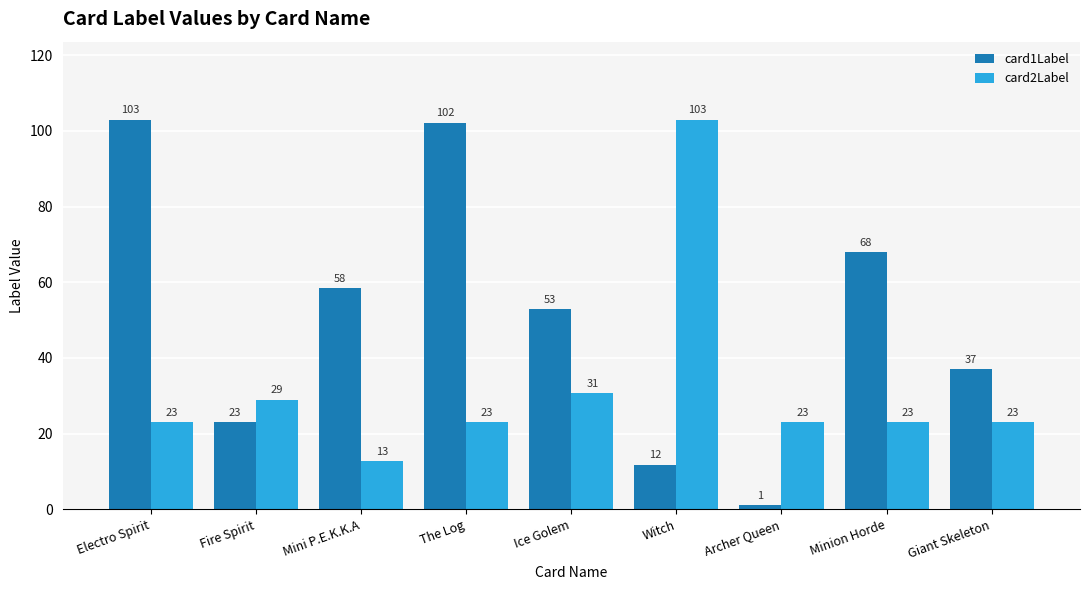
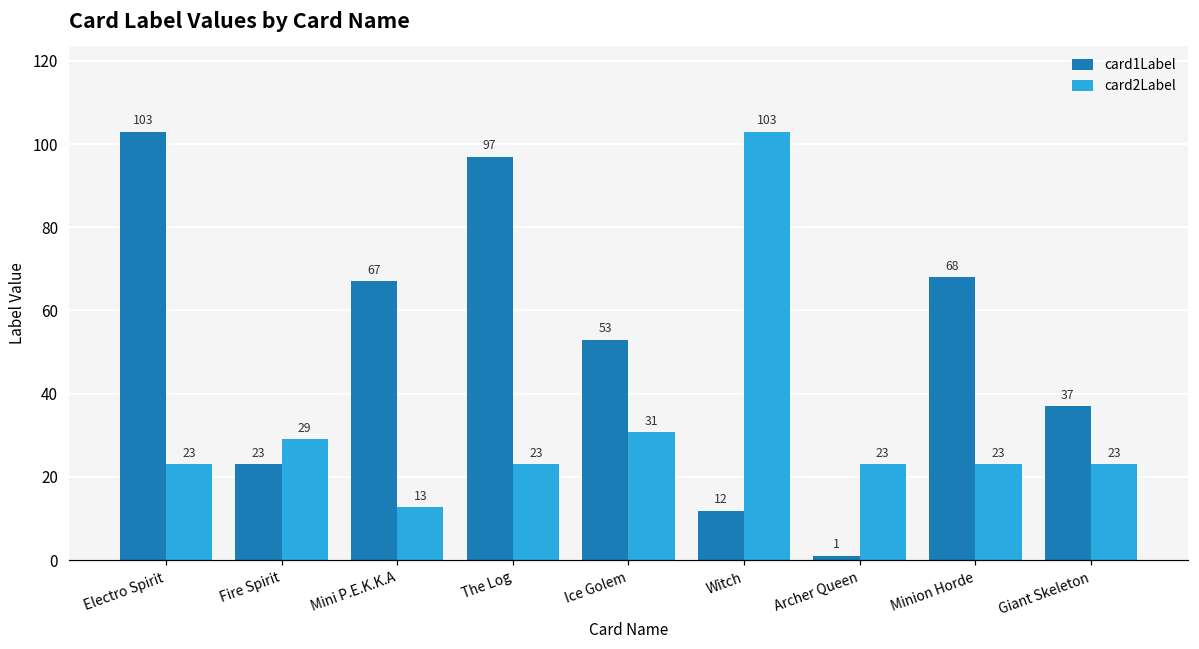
  {
    "card1Label": {
      "Electro Spirit": 103,
      "Fire Spirit": 23,
-     "Mini P.E.K.K.A": 58,
-     "The Log": 102,
+     "Mini P.E.K.K.A": 67,
+     "The Log": 97,
      "Ice Golem": 53,
      "Witch": 12,
      "Archer Queen": 1,
      "Minion Horde": 68,
      "Giant Skeleton": 37
    },
    "card2Label": {
      "Electro Spirit": 23,
      "Fire Spirit": 29,
      "Mini P.E.K.K.A": 13,
      "The Log": 23,
      "Ice Golem": 31,
      "Witch": 103,
      "Archer Queen": 23,
      "Minion Horde": 23,
      "Giant Skeleton": 23
    }
  }
